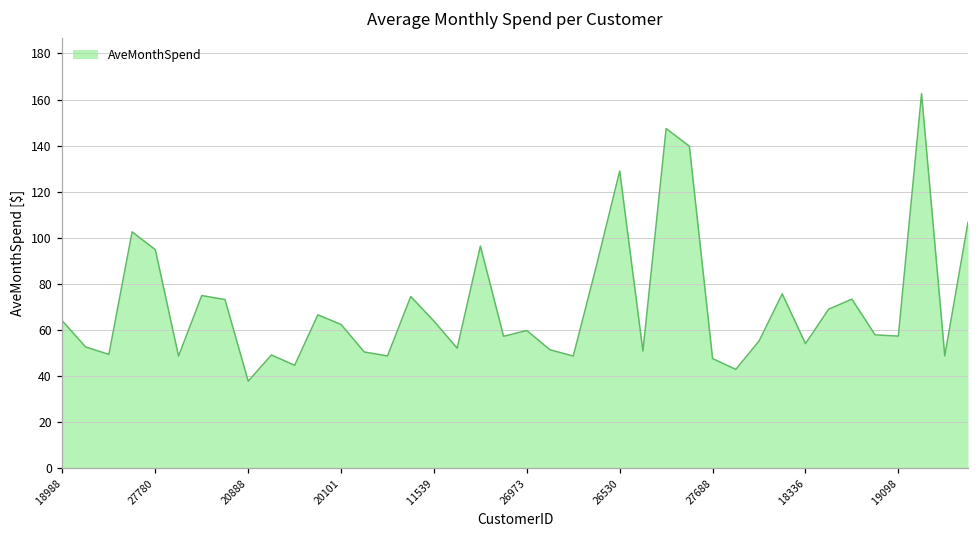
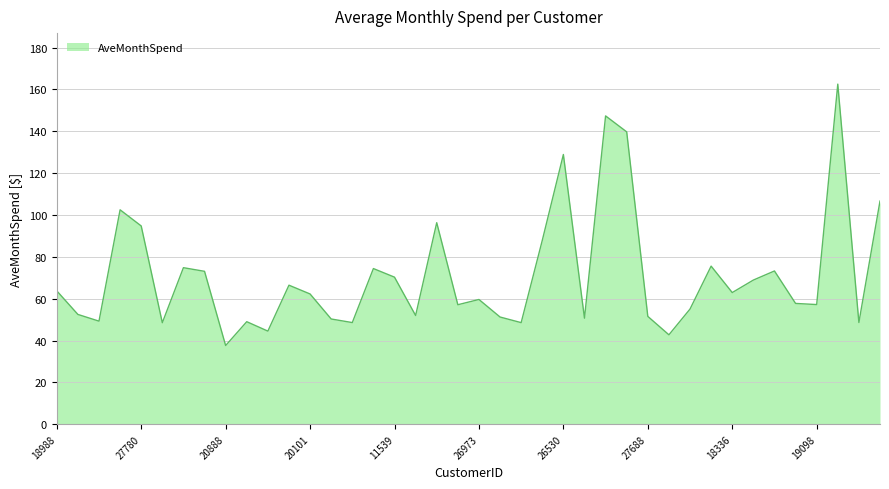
  {
    "18988": 64,
    "27780": 95,
    "20888": 38,
    "20101": 62,
-   "11539": 64,
+   "11539": 70,
    "26973": 60,
    "26530": 129,
-   "27688": 47,
-   "18336": 54,
+   "27688": 52,
+   "18336": 63,
    "19098": 57
  }
